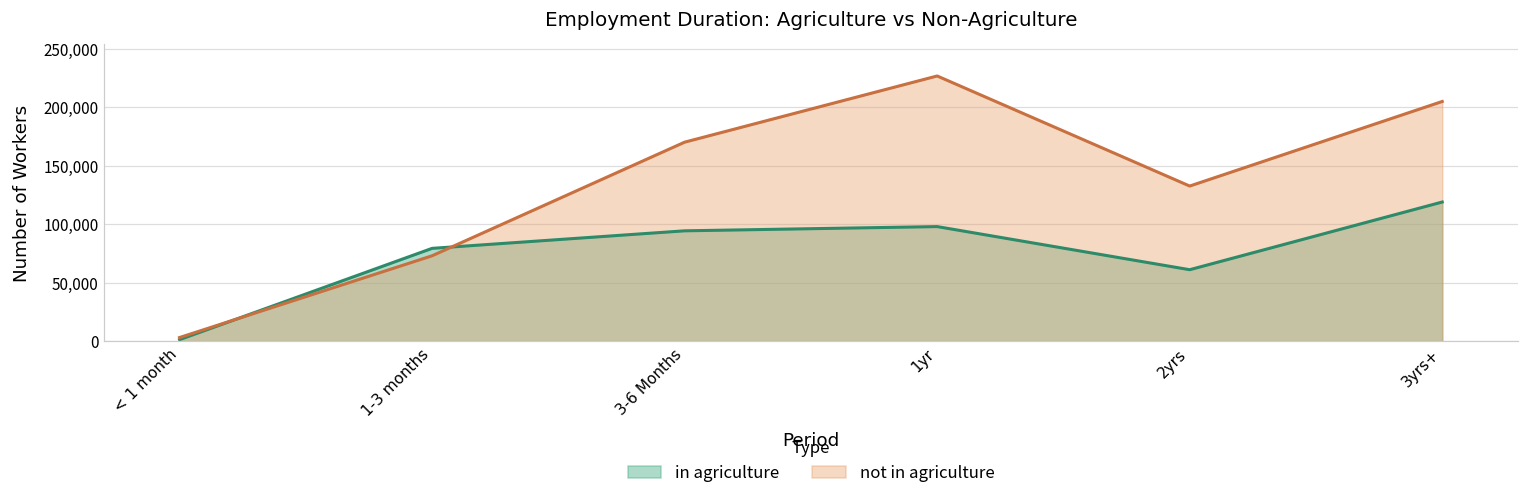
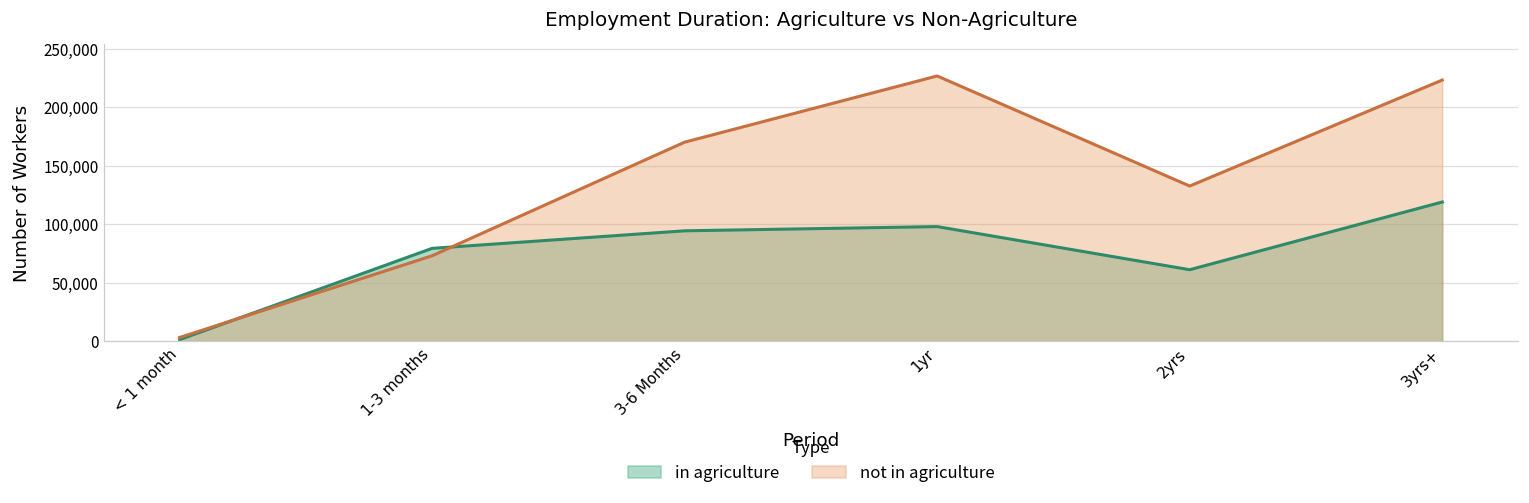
  {
    "in agriculture": {
      "1-3 months": "79,000",
      "3-6 Months": "94,000",
      "1yr": "98,000",
      "2yrs": "61,000",
      "3yrs+": "119,000"
    },
    "not in agriculture": {
      "1-3 months": "73,000",
      "3-6 Months": "170,000",
      "1yr": "227,000",
      "2yrs": "133,000",
-     "3yrs+": "205,000"
+     "3yrs+": "223,000"
    }
  }
